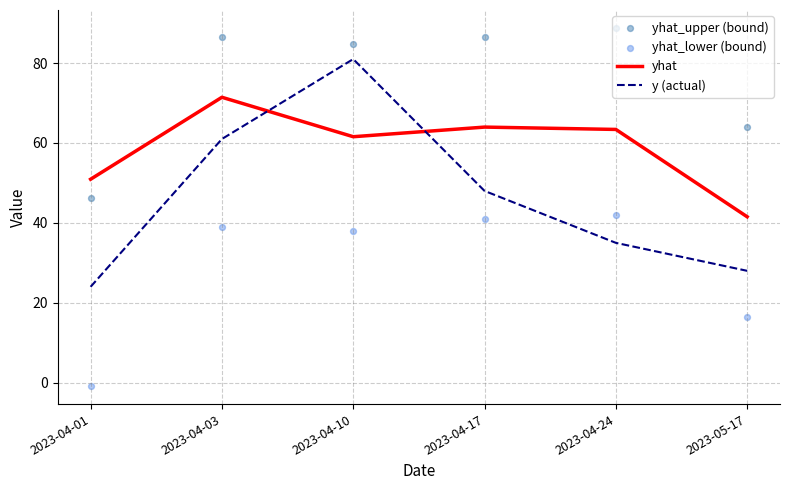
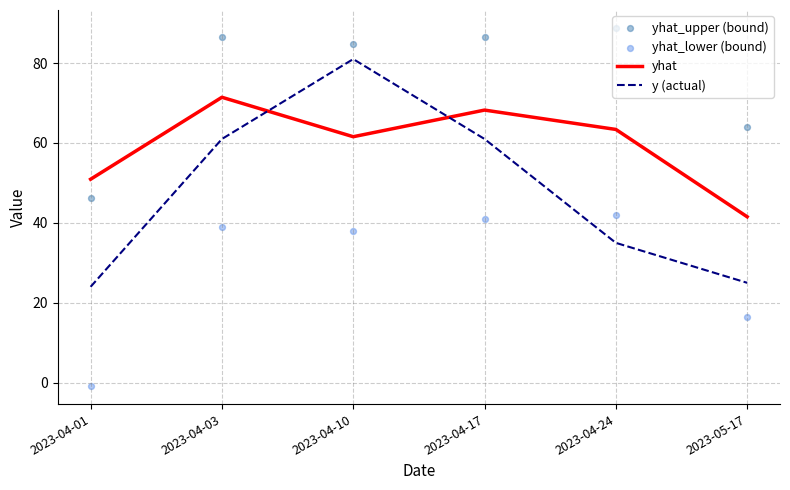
  {
    "yhat": {
      "2023-04-01": 51,
      "2023-04-03": 71,
      "2023-04-10": 62,
-     "2023-04-17": 64,
+     "2023-04-17": 68,
      "2023-04-24": 63,
      "2023-05-17": 42
    },
    "y (actual)": {
      "2023-04-01": 24,
      "2023-04-03": 61,
      "2023-04-10": 81,
-     "2023-04-17": 48,
+     "2023-04-17": 61,
      "2023-04-24": 35,
-     "2023-05-17": 28
+     "2023-05-17": 25
    }
  }
